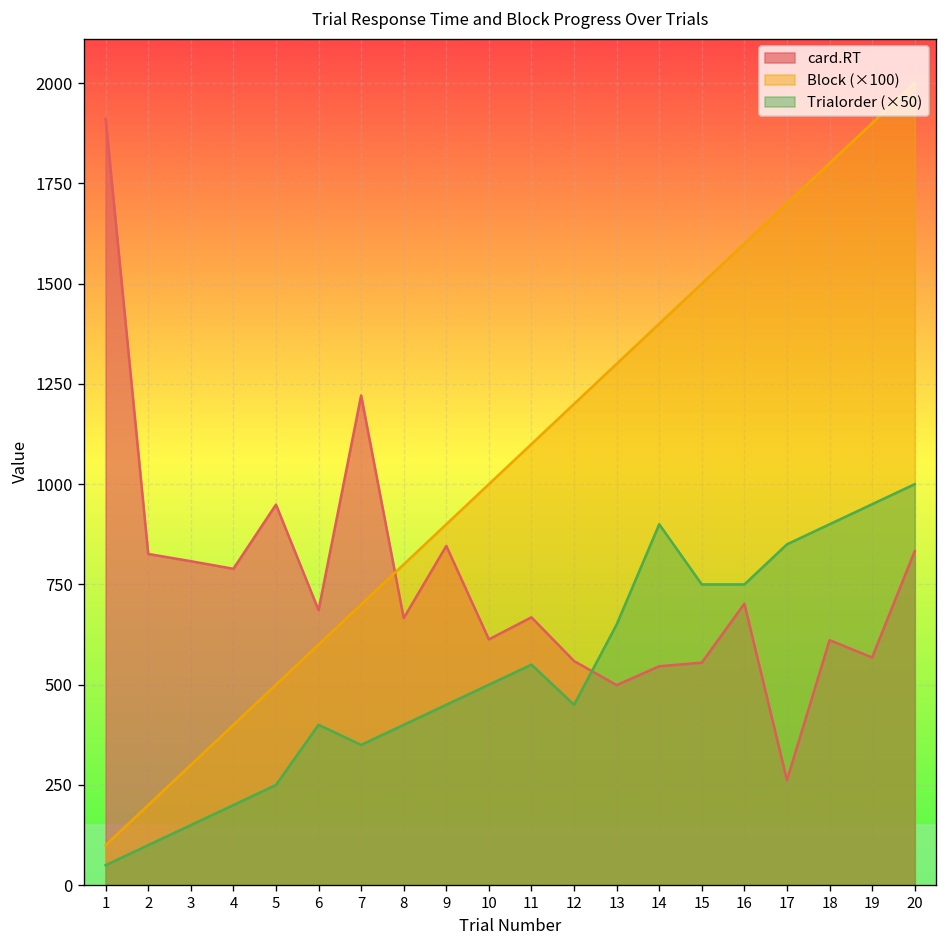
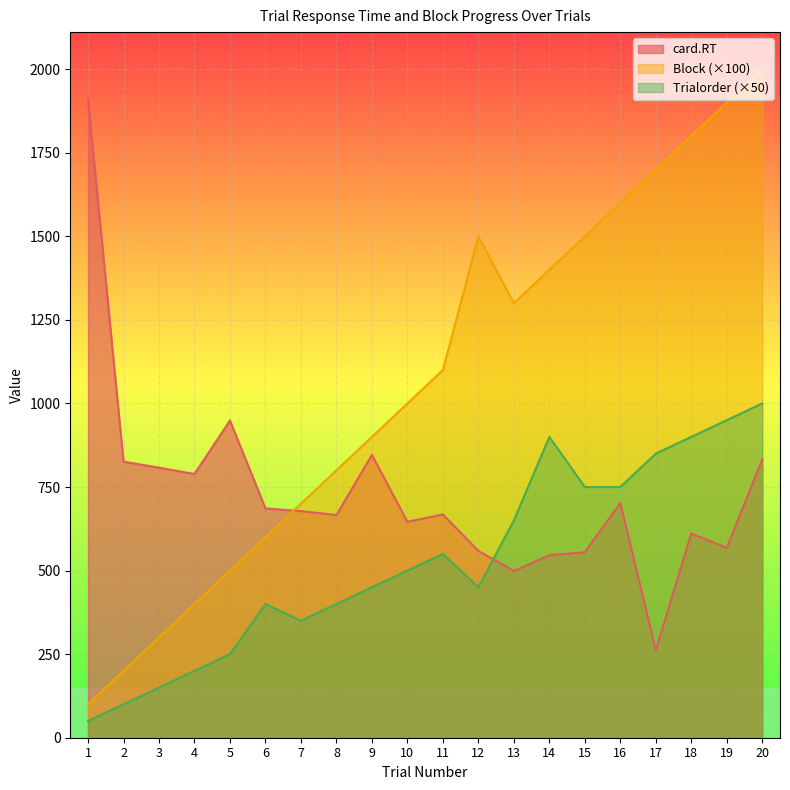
  {
    "card.RT": {
      "1": 1910,
      "2": 830,
      "3": 810,
      "4": 790,
      "5": 950,
      "6": 690,
-     "7": 1220,
+     "7": 680,
      "8": 670,
      "9": 850,
-     "10": 610,
+     "10": 650,
      "11": 670,
      "12": 560,
      "13": 500,
      "14": 550,
      "15": 560,
      "16": 700,
      "17": 260,
      "18": 610,
      "19": 570,
      "20": 830
    },
    "Block (×100)": {
      "2": 200,
      "3": 300,
      "4": 400,
      "5": 500,
      "6": 600,
      "7": 700,
      "8": 800,
      "9": 900,
      "10": 1000,
      "11": 1100,
-     "12": 1200,
+     "12": 1500,
      "13": 1300,
      "14": 1400,
      "15": 1500,
      "16": 1600,
      "17": 1700,
      "18": 1800,
      "19": 1900
    },
    "Trialorder (×50)": {
      "4": 200,
      "5": 250,
      "6": 400,
      "7": 350,
      "8": 400,
      "9": 450,
      "10": 500,
      "11": 550,
      "12": 450,
      "13": 650,
      "14": 900,
      "15": 750,
      "16": 750,
      "17": 850,
      "18": 900,
      "19": 950,
      "20": 1000
    }
  }
